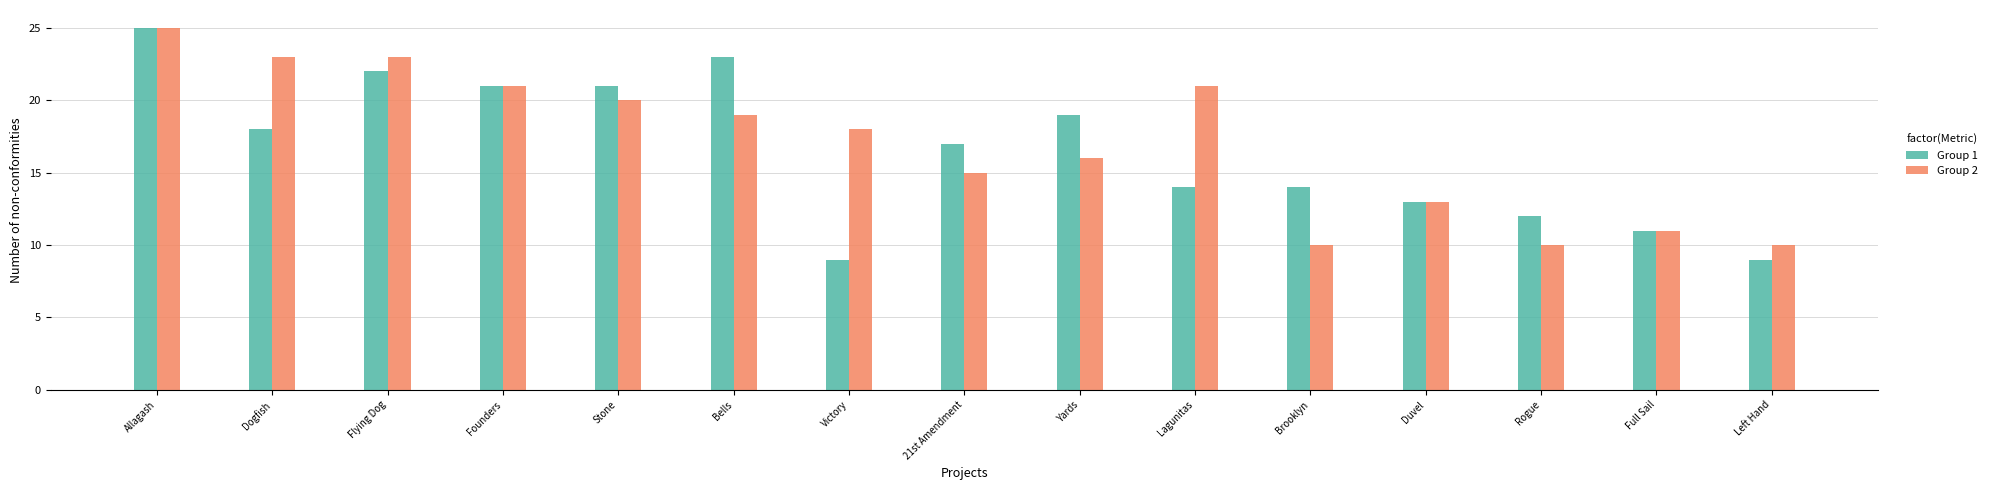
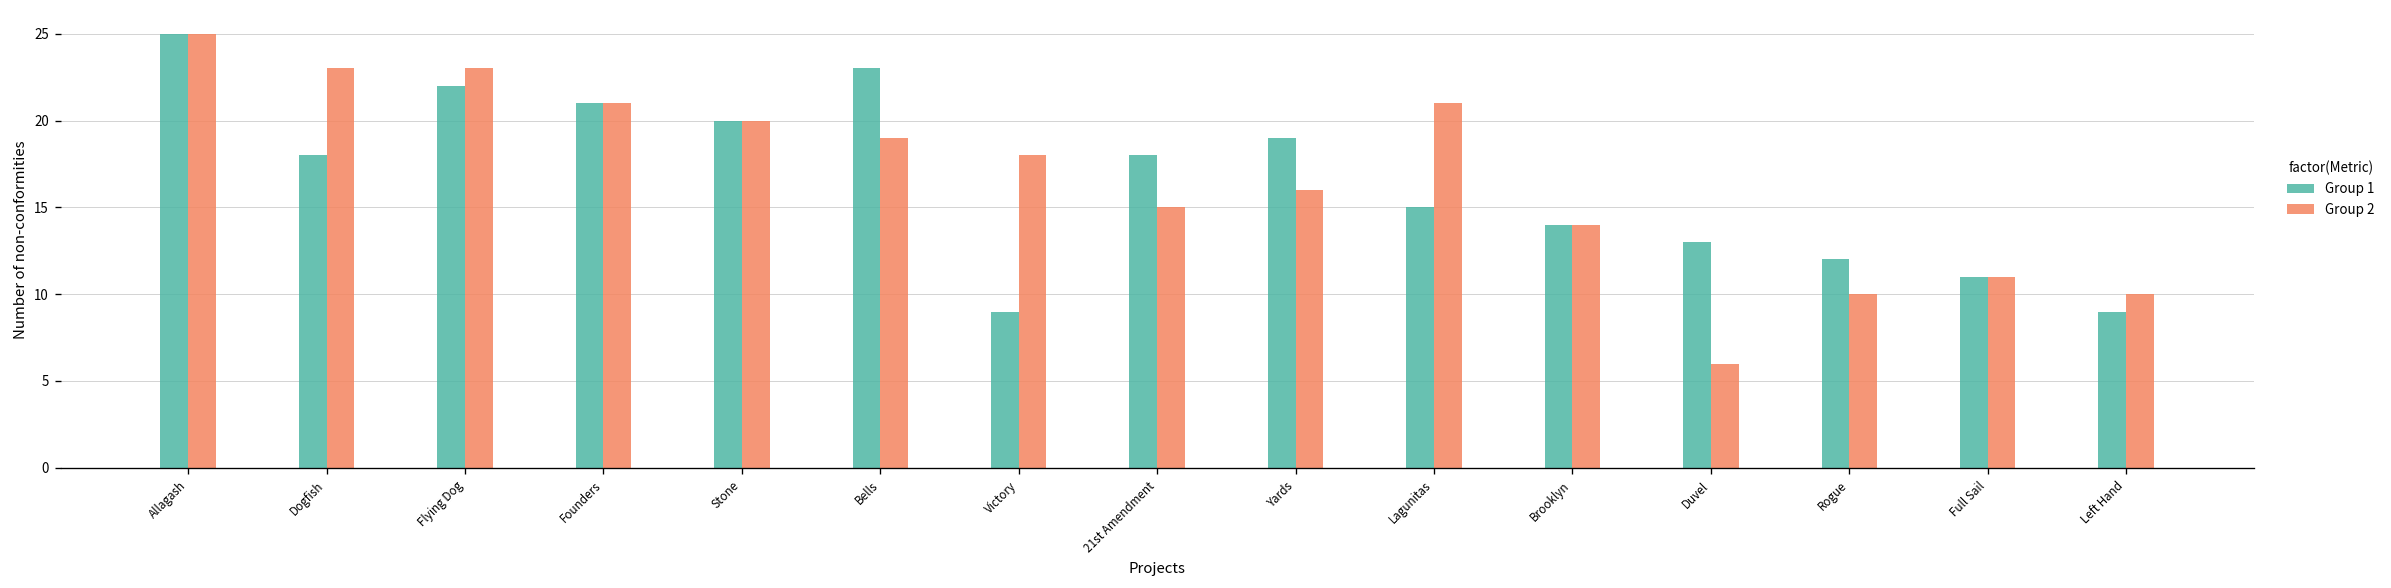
  {
    "Group 1": {
      "Allagash": 25,
      "Dogfish": 18,
      "Flying Dog": 22,
      "Founders": 21,
-     "Stone": 21,
+     "Stone": 20,
      "Bells": 23,
      "Victory": 9,
-     "21st Amendment": 17,
+     "21st Amendment": 18,
      "Yards": 19,
-     "Lagunitas": 14,
+     "Lagunitas": 15,
      "Brooklyn": 14,
      "Duvel": 13,
      "Rogue": 12,
      "Full Sail": 11,
      "Left Hand": 9
    },
    "Group 2": {
      "Allagash": 25,
      "Dogfish": 23,
      "Flying Dog": 23,
      "Founders": 21,
      "Stone": 20,
      "Bells": 19,
      "Victory": 18,
      "21st Amendment": 15,
      "Yards": 16,
      "Lagunitas": 21,
-     "Brooklyn": 10,
-     "Duvel": 13,
+     "Brooklyn": 14,
+     "Duvel": 6,
      "Rogue": 10,
      "Full Sail": 11,
      "Left Hand": 10
    }
  }
